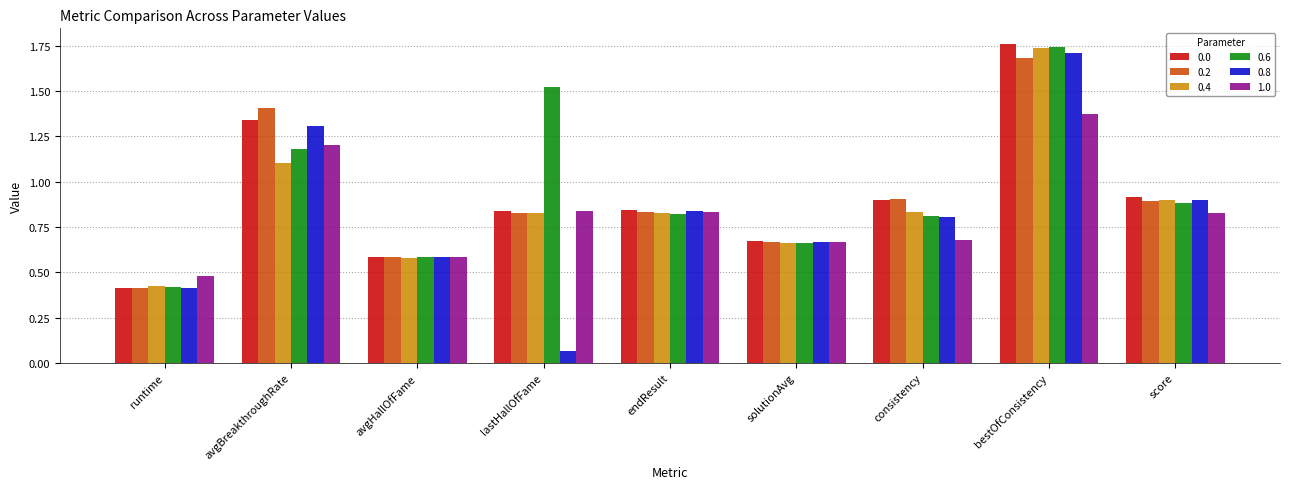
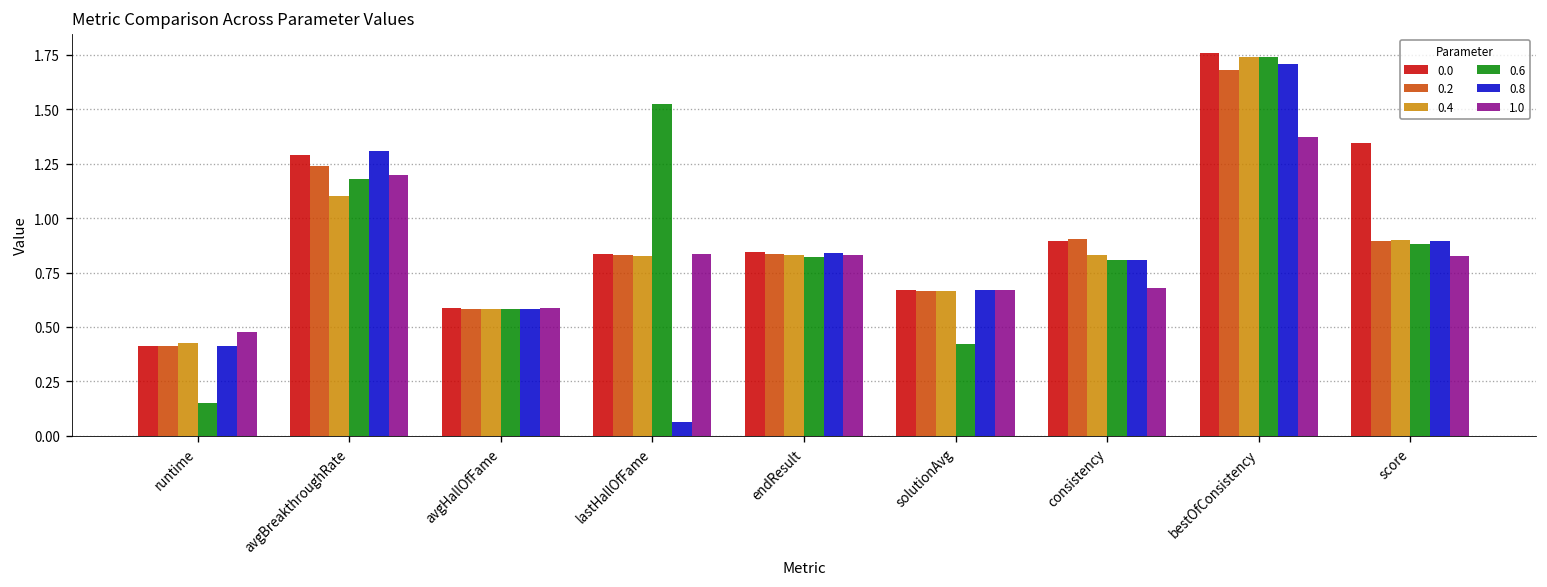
  {
    "0.0": {
      "runtime": 0.41,
-     "avgBreakthroughRate": 1.34,
+     "avgBreakthroughRate": 1.29,
      "avgHallOfFame": 0.58,
      "lastHallOfFame": 0.84,
      "endResult": 0.84,
      "solutionAvg": 0.67,
      "consistency": 0.90,
      "bestOfConsistency": 1.76,
-     "score": 0.92
+     "score": 1.35
    },
    "0.2": {
      "runtime": 0.41,
-     "avgBreakthroughRate": 1.40,
+     "avgBreakthroughRate": 1.24,
      "avgHallOfFame": 0.58,
      "lastHallOfFame": 0.83,
      "endResult": 0.83,
      "solutionAvg": 0.67,
      "consistency": 0.90,
      "bestOfConsistency": 1.68,
      "score": 0.89
    },
    "0.4": {
      "runtime": 0.43,
      "avgBreakthroughRate": 1.10,
      "avgHallOfFame": 0.58,
      "lastHallOfFame": 0.83,
      "endResult": 0.83,
      "solutionAvg": 0.66,
      "consistency": 0.83,
      "bestOfConsistency": 1.74,
      "score": 0.90
    },
    "0.6": {
-     "runtime": 0.42,
+     "runtime": 0.15,
      "avgBreakthroughRate": 1.18,
      "avgHallOfFame": 0.58,
      "lastHallOfFame": 1.52,
      "endResult": 0.82,
-     "solutionAvg": 0.66,
+     "solutionAvg": 0.42,
      "consistency": 0.81,
      "bestOfConsistency": 1.74,
      "score": 0.88
    },
    "0.8": {
      "runtime": 0.41,
      "avgBreakthroughRate": 1.31,
      "avgHallOfFame": 0.58,
      "lastHallOfFame": 0.07,
      "endResult": 0.84,
      "solutionAvg": 0.67,
      "consistency": 0.81,
      "bestOfConsistency": 1.71,
      "score": 0.90
    },
    "1.0": {
      "runtime": 0.48,
      "avgBreakthroughRate": 1.20,
      "avgHallOfFame": 0.59,
      "lastHallOfFame": 0.84,
      "endResult": 0.83,
      "solutionAvg": 0.67,
      "consistency": 0.68,
      "bestOfConsistency": 1.37,
      "score": 0.82
    }
  }
